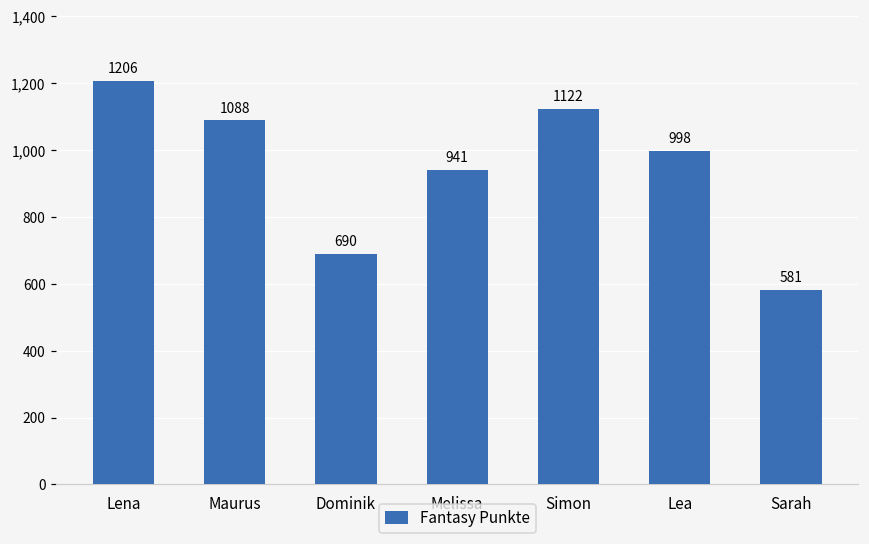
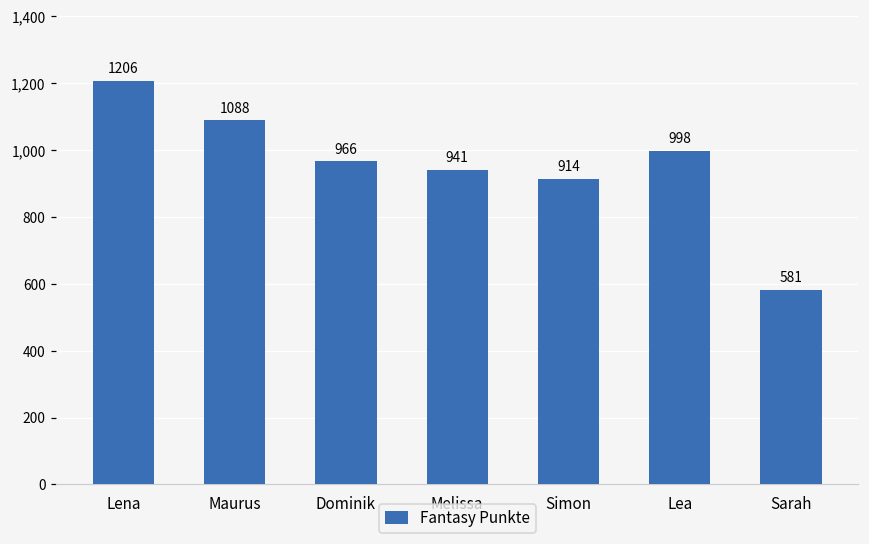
  {
    "Lena": 1206,
    "Maurus": 1088,
-   "Dominik": 690,
+   "Dominik": 966,
    "Melissa": 941,
-   "Simon": 1122,
+   "Simon": 914,
    "Lea": 998,
    "Sarah": 581
  }
